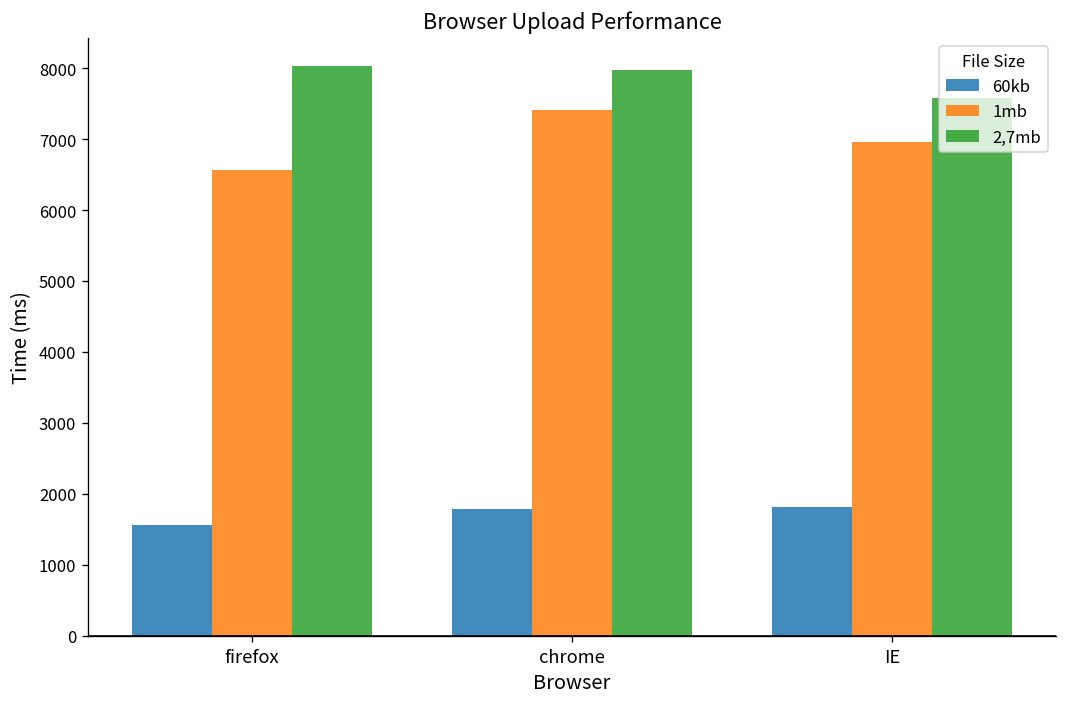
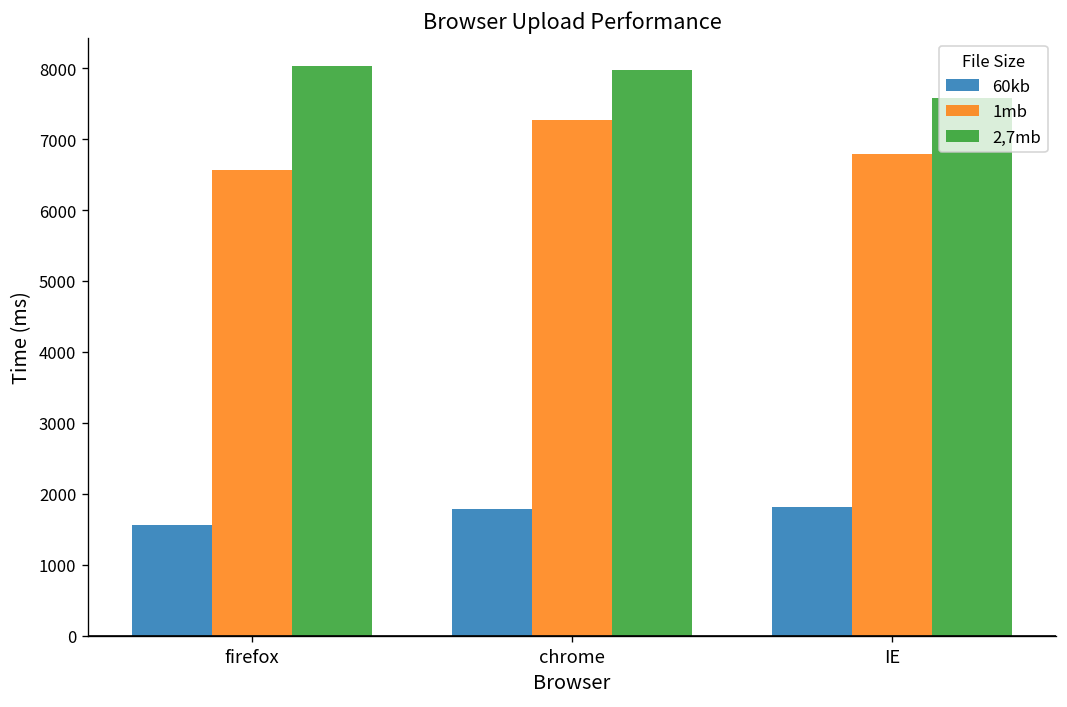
  {
    "60kb": {
      "firefox": 1600,
      "chrome": 1800,
      "IE": 1800
    },
    "1mb": {
      "firefox": 6600,
-     "chrome": 7400,
-     "IE": 7000
+     "chrome": 7300,
+     "IE": 6800
    },
    "2,7mb": {
      "firefox": 8000,
      "chrome": 8000
    }
  }
